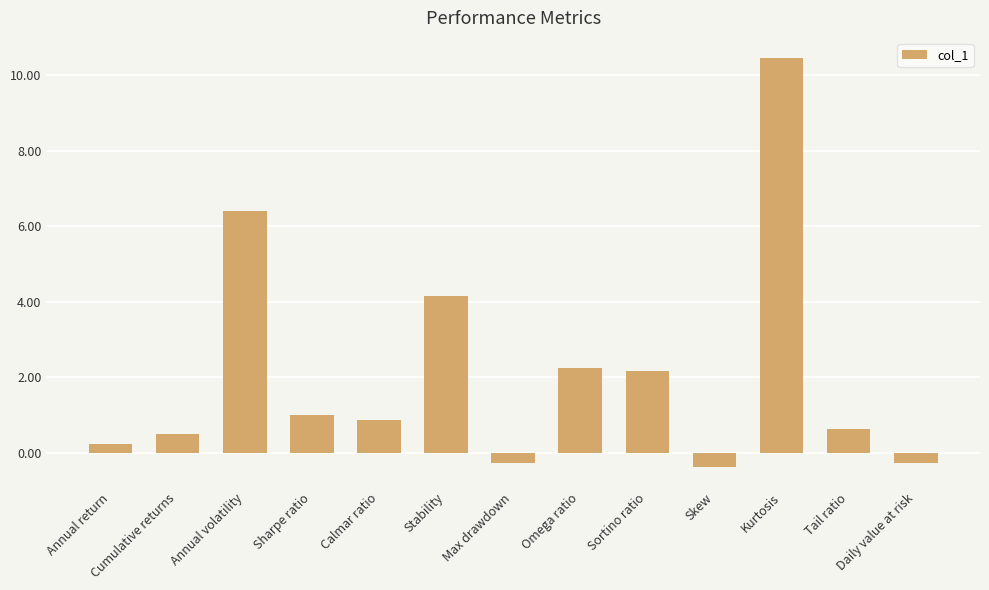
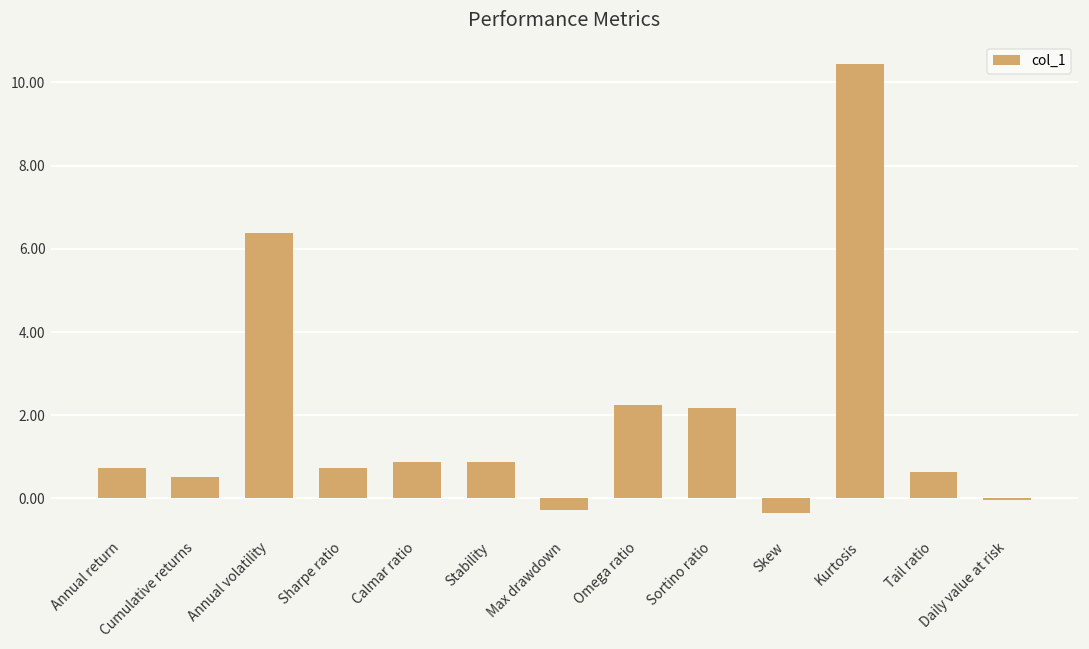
  {
-   "Annual return": 0.2,
+   "Annual return": 0.7,
    "Cumulative returns": 0.5,
    "Annual volatility": 6.4,
-   "Sharpe ratio": 1.0,
+   "Sharpe ratio": 0.7,
    "Calmar ratio": 0.9,
-   "Stability": 4.2,
+   "Stability": 0.9,
    "Max drawdown": -0.3,
    "Omega ratio": 2.3,
    "Sortino ratio": 2.2,
    "Skew": -0.4,
    "Kurtosis": 10.4,
    "Tail ratio": 0.6,
-   "Daily value at risk": -0.3
+   "Daily value at risk": 0.0
  }
